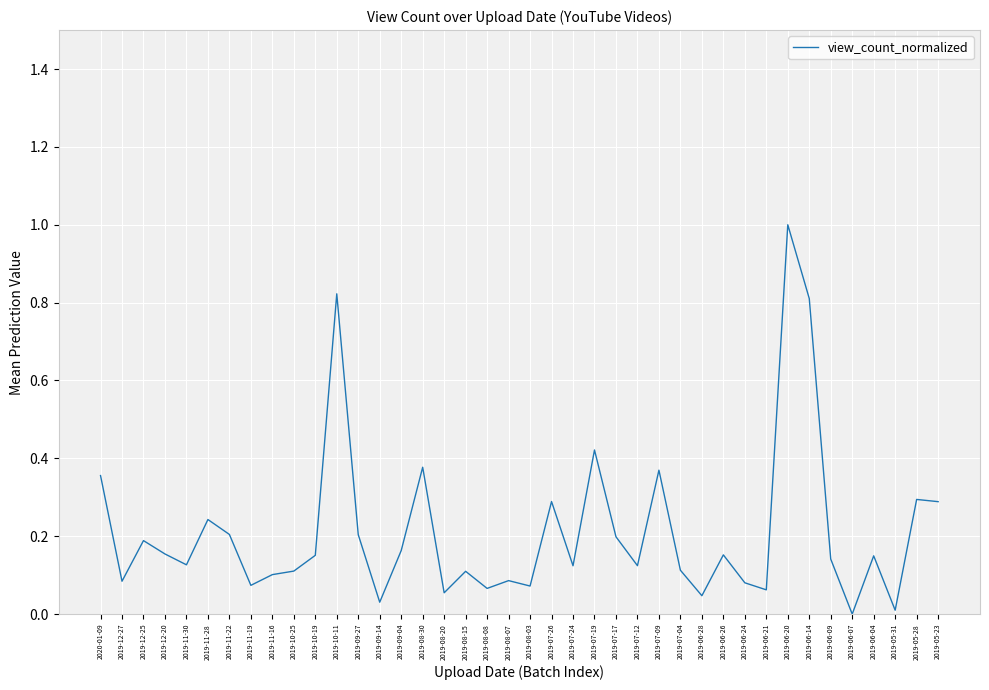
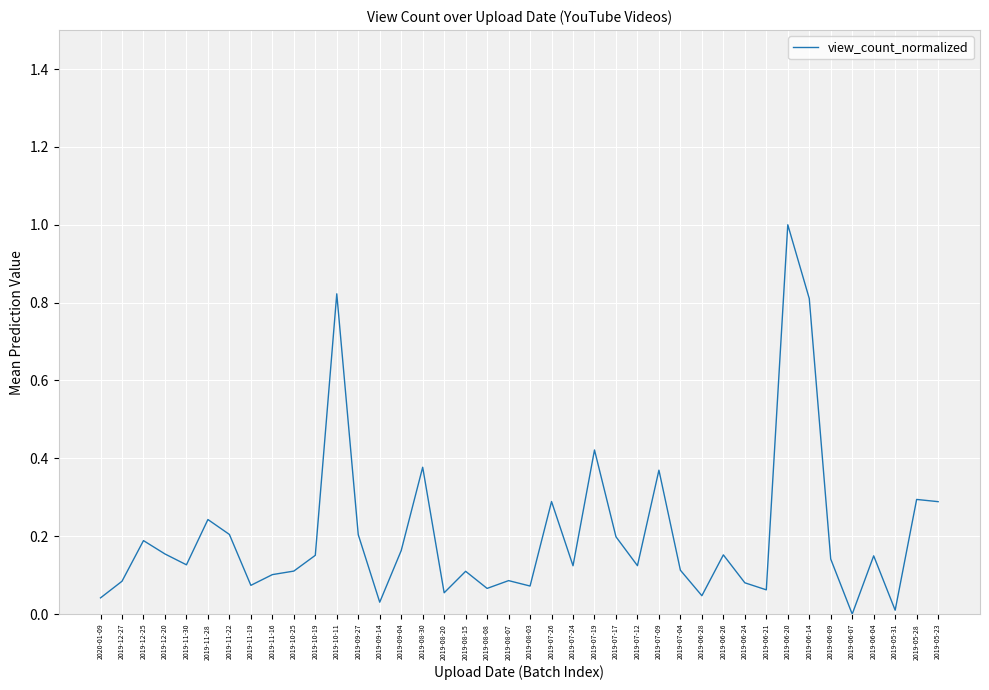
  {
-   "2020-01-09": 0.36,
+   "2020-01-09": 0.04,
    "2019-12-27": 0.08,
    "2019-12-25": 0.19,
    "2019-12-20": 0.15,
    "2019-11-30": 0.13,
    "2019-11-28": 0.24,
    "2019-11-22": 0.20,
    "2019-11-19": 0.07,
    "2019-11-16": 0.10,
    "2019-10-25": 0.11,
    "2019-10-19": 0.15,
    "2019-10-11": 0.82,
    "2019-09-27": 0.20,
    "2019-09-14": 0.03,
    "2019-09-04": 0.16,
    "2019-08-30": 0.38,
    "2019-08-20": 0.05,
    "2019-08-15": 0.11,
    "2019-08-08": 0.07,
    "2019-08-07": 0.09,
    "2019-08-03": 0.07,
    "2019-07-26": 0.29,
    "2019-07-24": 0.12,
    "2019-07-19": 0.42,
    "2019-07-17": 0.20,
    "2019-07-12": 0.12,
    "2019-07-09": 0.37,
    "2019-07-04": 0.11,
    "2019-06-28": 0.05,
    "2019-06-26": 0.15,
    "2019-06-24": 0.08,
    "2019-06-21": 0.06,
    "2019-06-20": 1.00,
    "2019-06-14": 0.81,
    "2019-06-09": 0.14,
    "2019-06-07": 0.00,
    "2019-06-04": 0.15,
    "2019-05-31": 0.01,
    "2019-05-28": 0.29,
    "2019-05-23": 0.29
  }
